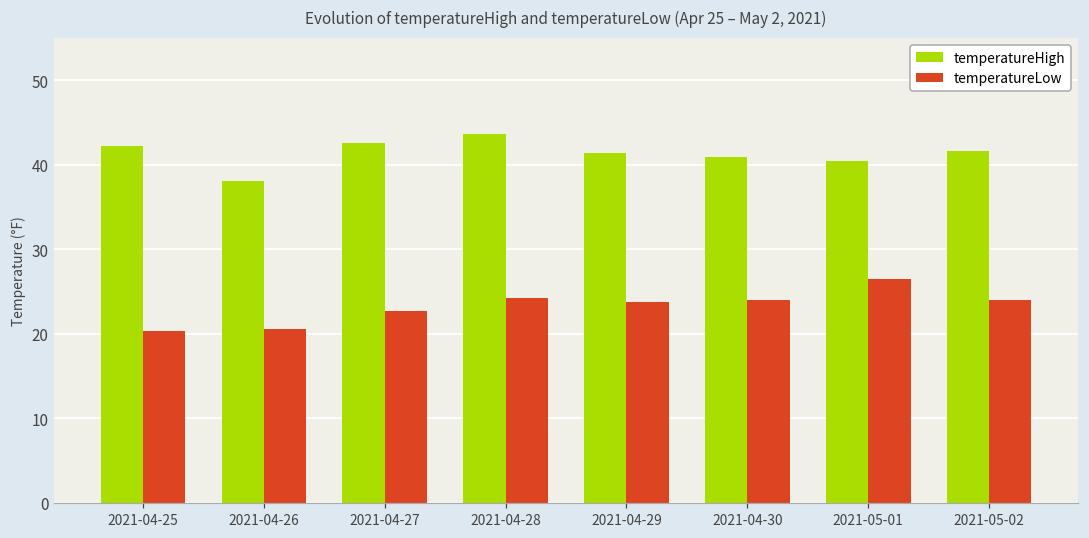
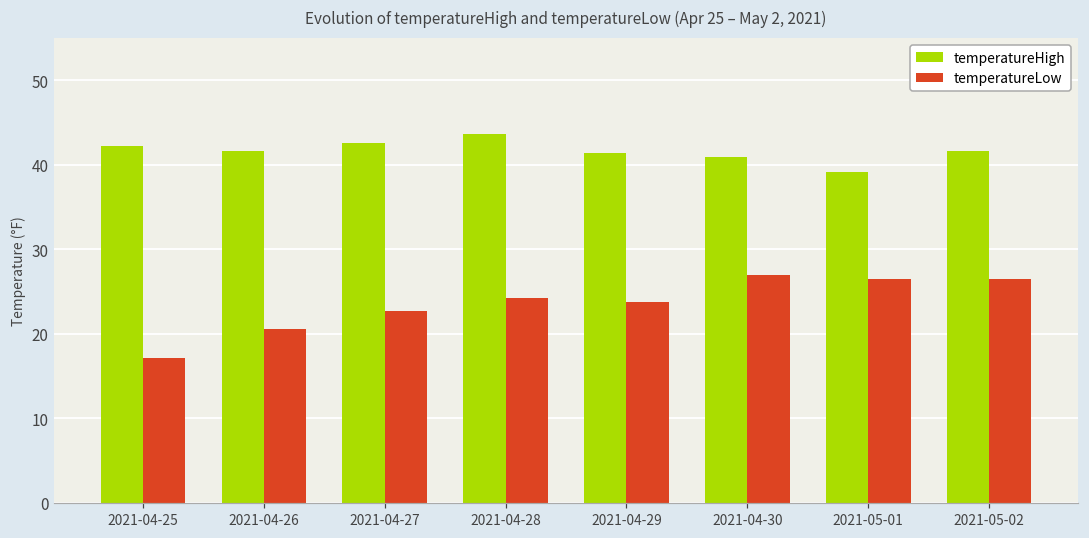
  {
    "temperatureHigh": {
      "2021-04-25": 42,
-     "2021-04-26": 38,
+     "2021-04-26": 42,
      "2021-04-27": 43,
      "2021-04-28": 44,
      "2021-04-29": 41,
      "2021-04-30": 41,
-     "2021-05-01": 41,
+     "2021-05-01": 39,
      "2021-05-02": 42
    },
    "temperatureLow": {
-     "2021-04-25": 20,
+     "2021-04-25": 17,
      "2021-04-26": 21,
      "2021-04-27": 23,
      "2021-04-28": 24,
      "2021-04-29": 24,
-     "2021-04-30": 24,
+     "2021-04-30": 27,
      "2021-05-01": 26,
-     "2021-05-02": 24
+     "2021-05-02": 27
    }
  }
